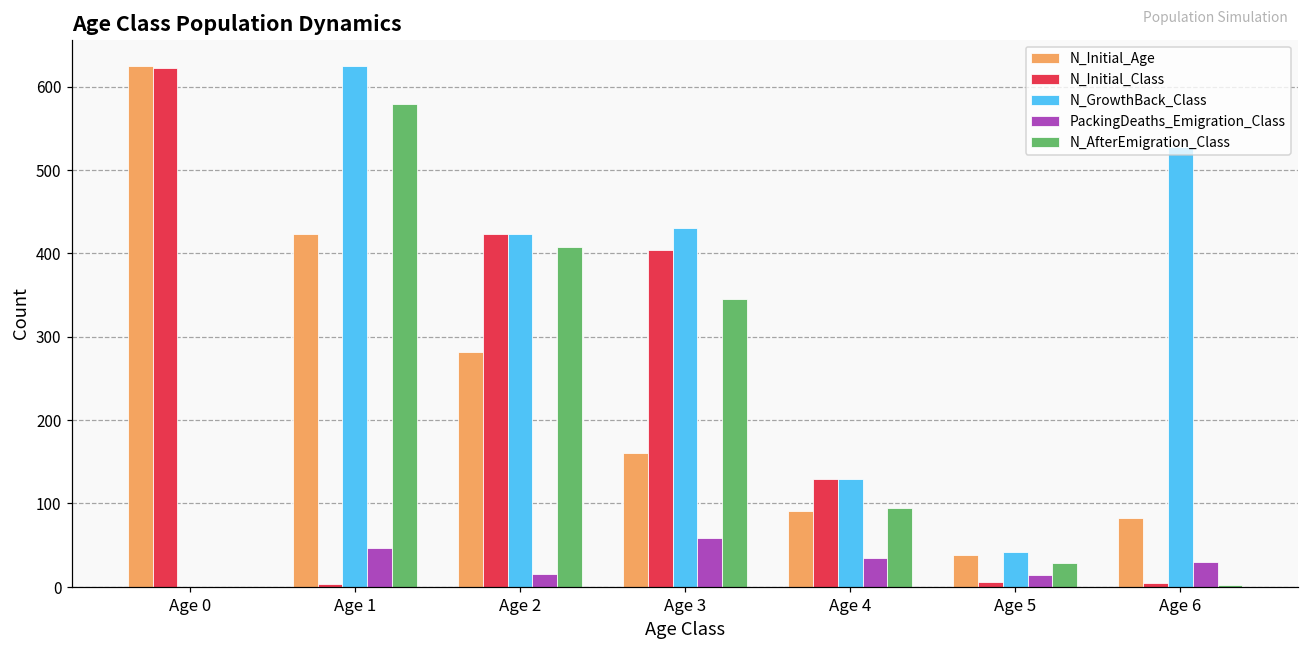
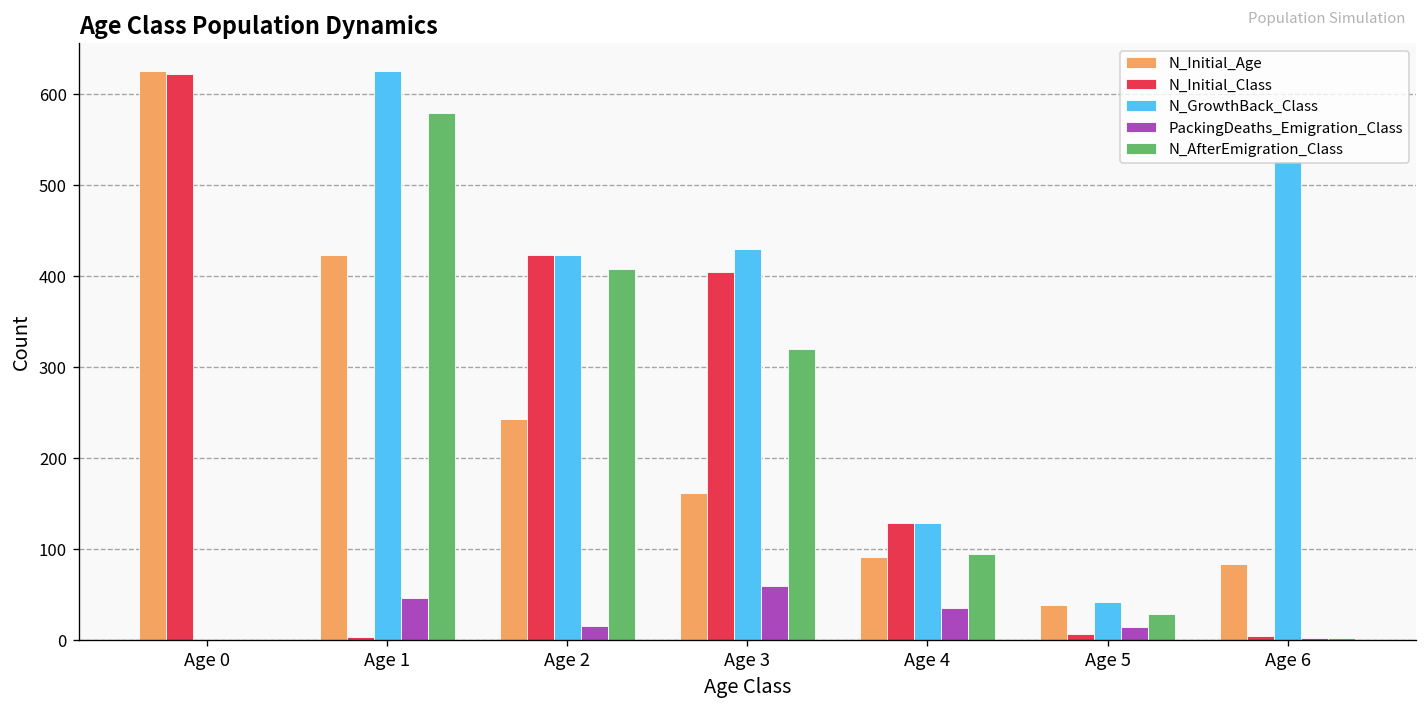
  {
    "N_Initial_Age": {
      "Age 0": 630,
      "Age 1": 420,
-     "Age 2": 280,
+     "Age 2": 240,
      "Age 3": 160,
      "Age 4": 90,
      "Age 5": 40,
      "Age 6": 80
    },
    "N_Initial_Class": {
      "Age 0": 620,
      "Age 2": 420,
      "Age 3": 400,
      "Age 4": 130,
      "Age 5": 10,
      "Age 6": 0
    },
    "N_GrowthBack_Class": {
      "Age 0": 0,
      "Age 1": 630,
      "Age 2": 420,
      "Age 3": 430,
      "Age 4": 130,
      "Age 5": 40
    },
    "PackingDeaths_Emigration_Class": {
      "Age 0": 0,
      "Age 1": 50,
      "Age 2": 20,
      "Age 3": 60,
      "Age 4": 40,
      "Age 5": 10,
-     "Age 6": 30
+     "Age 6": 0
    },
    "N_AfterEmigration_Class": {
      "Age 0": 0,
      "Age 1": 580,
      "Age 2": 410,
-     "Age 3": 350,
+     "Age 3": 320,
      "Age 4": 90,
      "Age 5": 30
    }
  }
